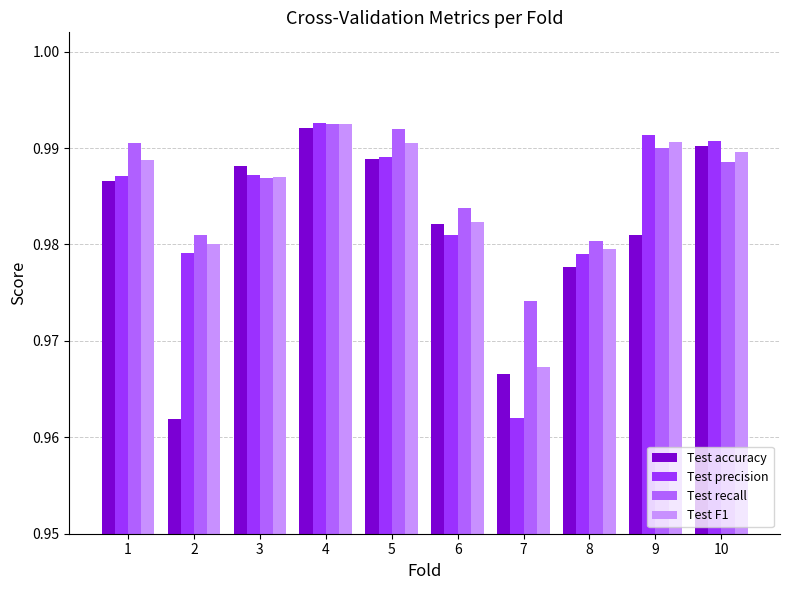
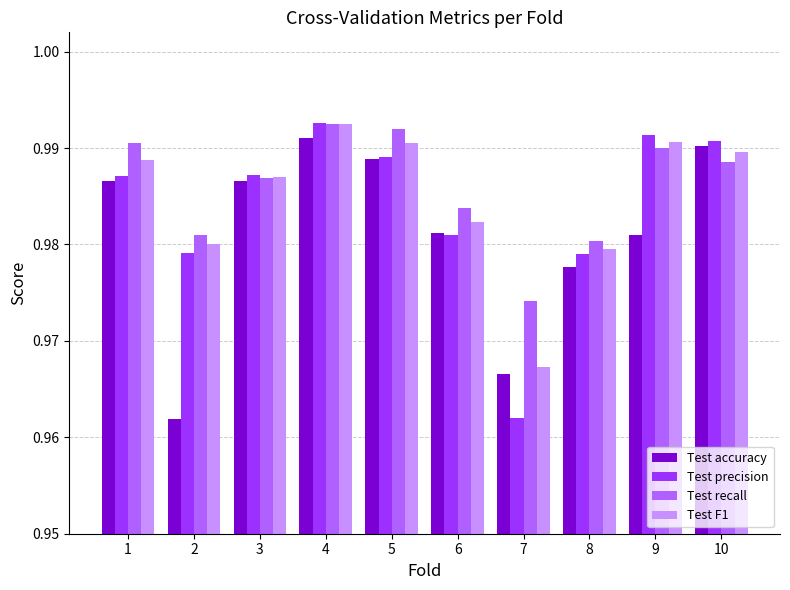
  {
    "Test accuracy": {
      "1": 0.987,
      "2": 0.962,
-     "3": 0.988,
-     "4": 0.992,
+     "3": 0.987,
+     "4": 0.991,
      "5": 0.989,
-     "6": 0.982,
+     "6": 0.981,
      "7": 0.967,
      "8": 0.978,
      "9": 0.981,
      "10": 0.990
    }
  }
